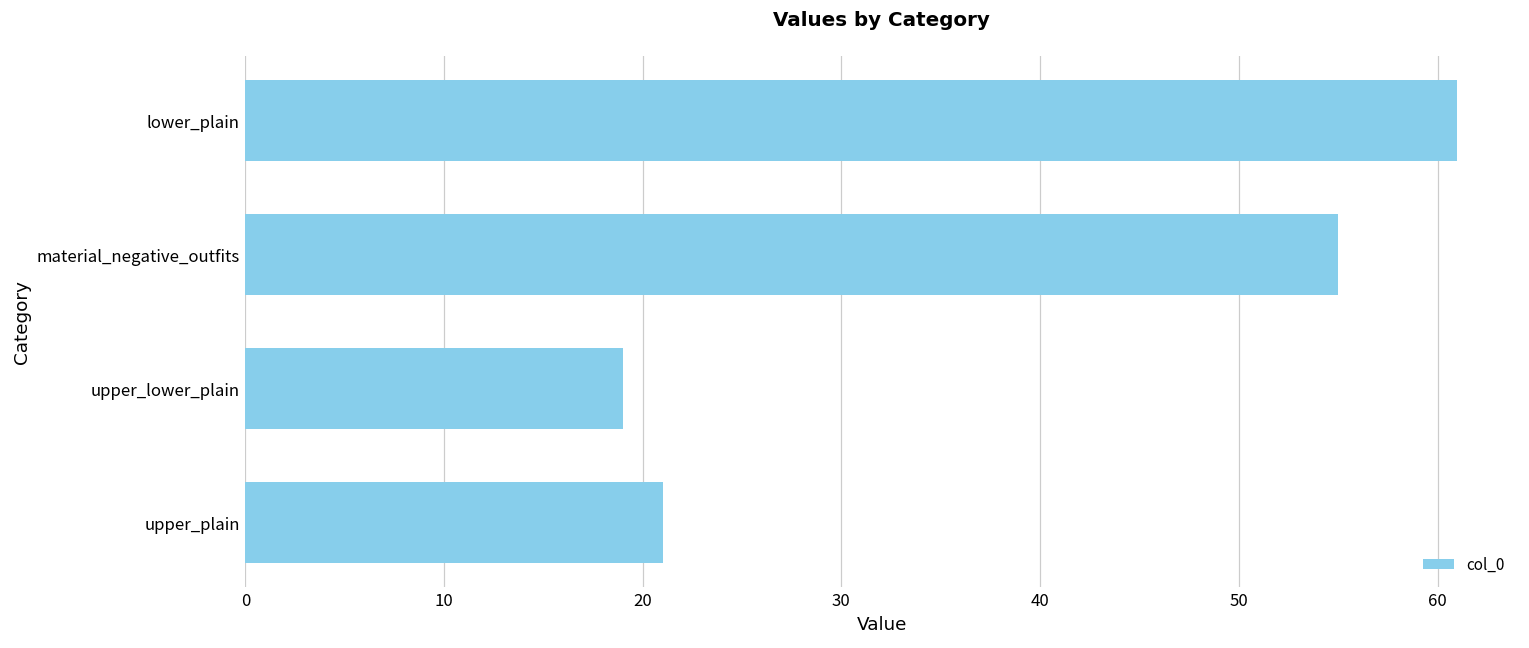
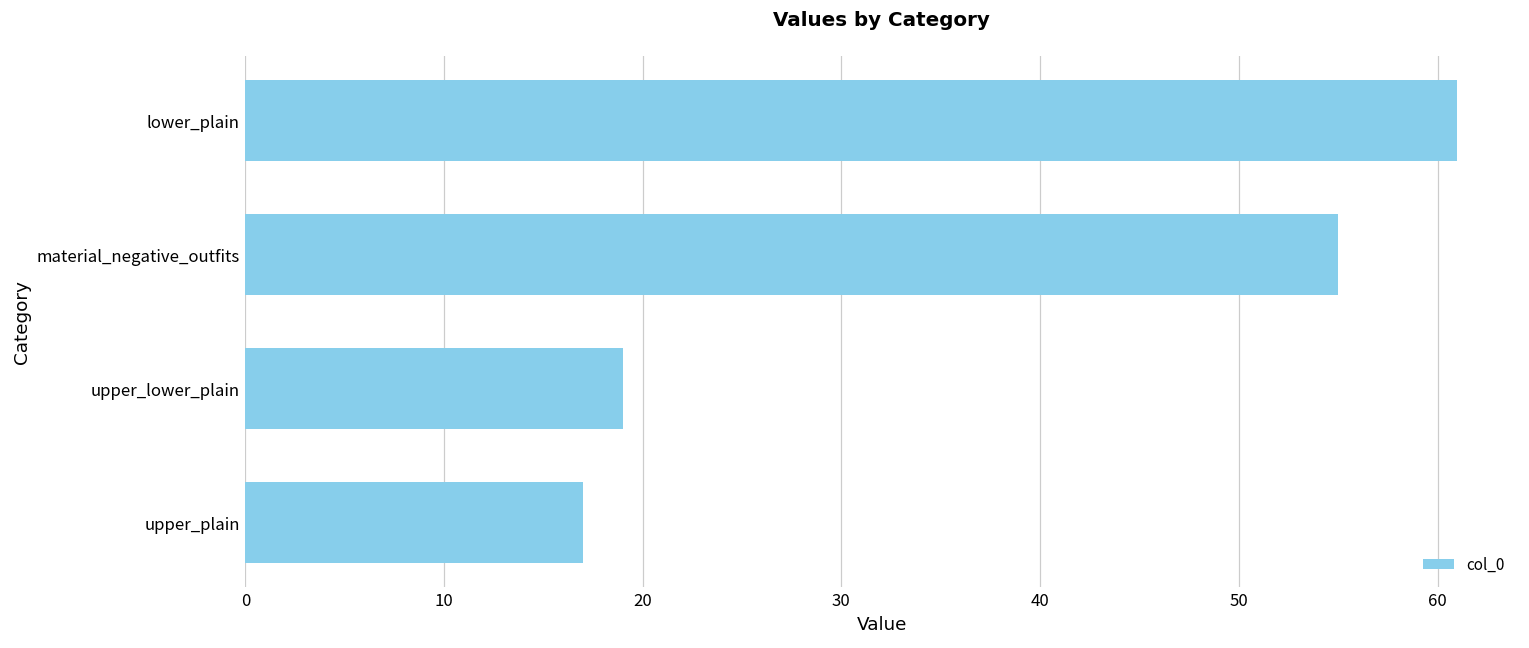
  {
    "lower_plain": 61,
    "material_negative_outfits": 55,
    "upper_lower_plain": 19,
-   "upper_plain": 21
+   "upper_plain": 17
  }
